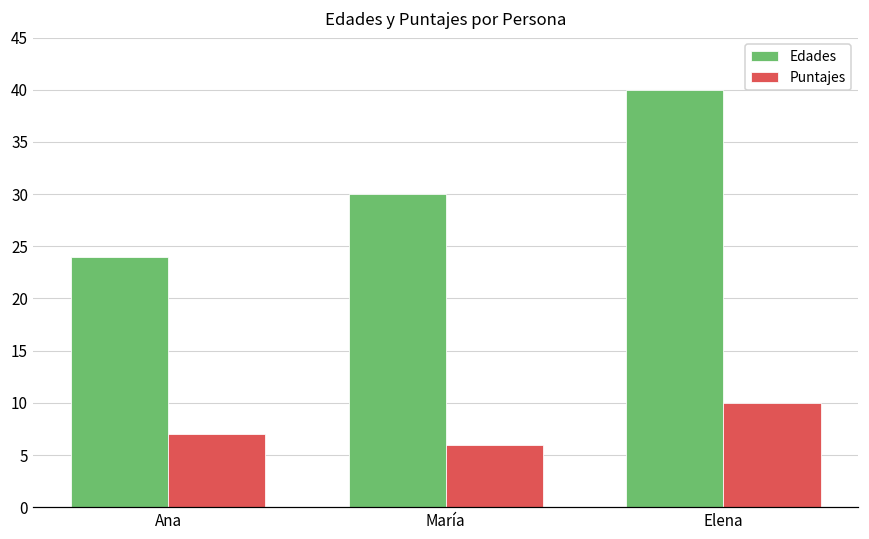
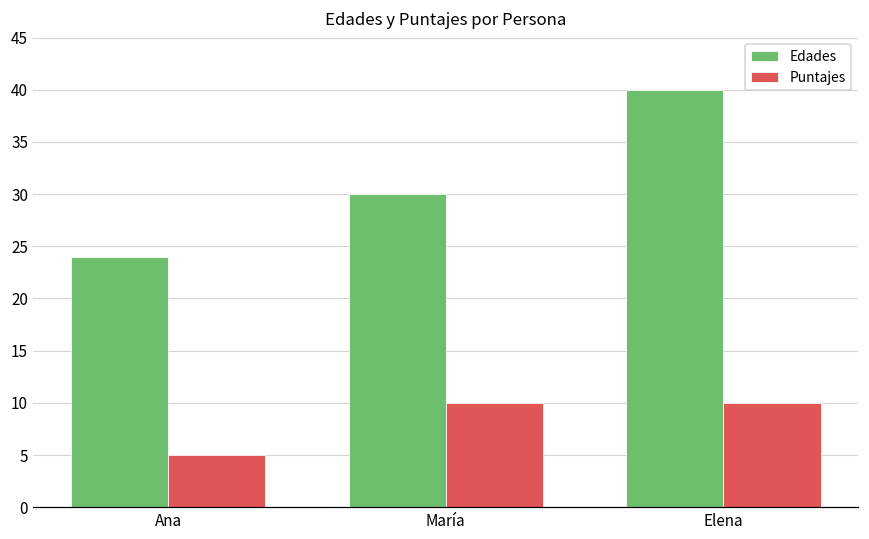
  {
    "Edades": {
      "Ana": 24,
      "María": 30,
      "Elena": 40
    },
    "Puntajes": {
-     "Ana": 7,
-     "María": 6,
+     "Ana": 5,
+     "María": 10,
      "Elena": 10
    }
  }
